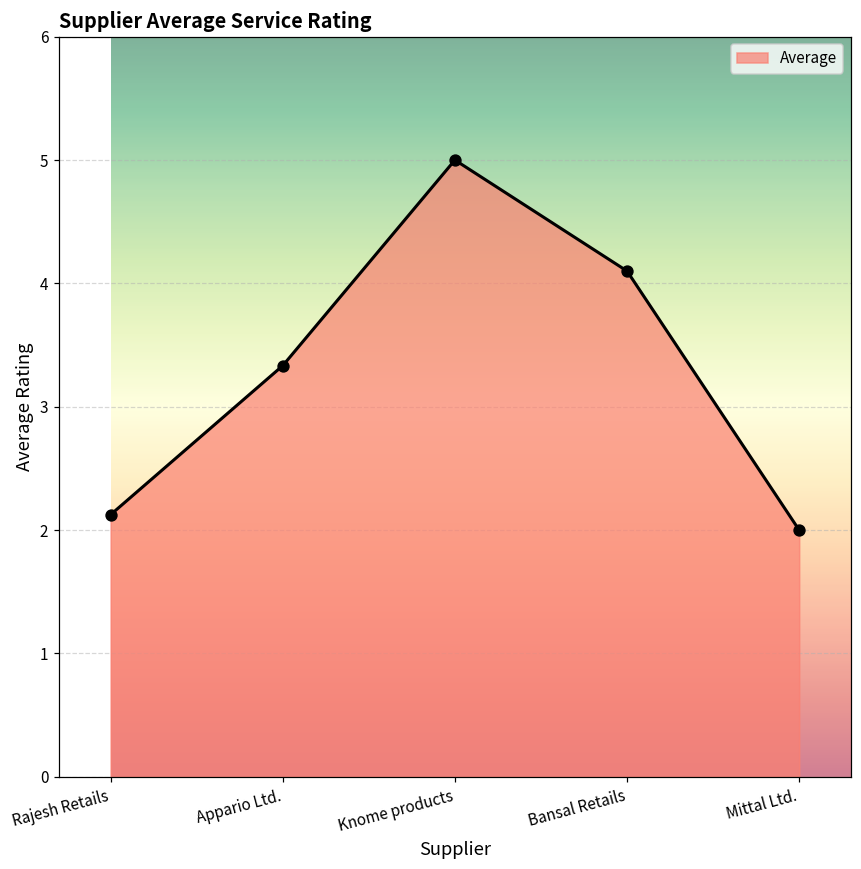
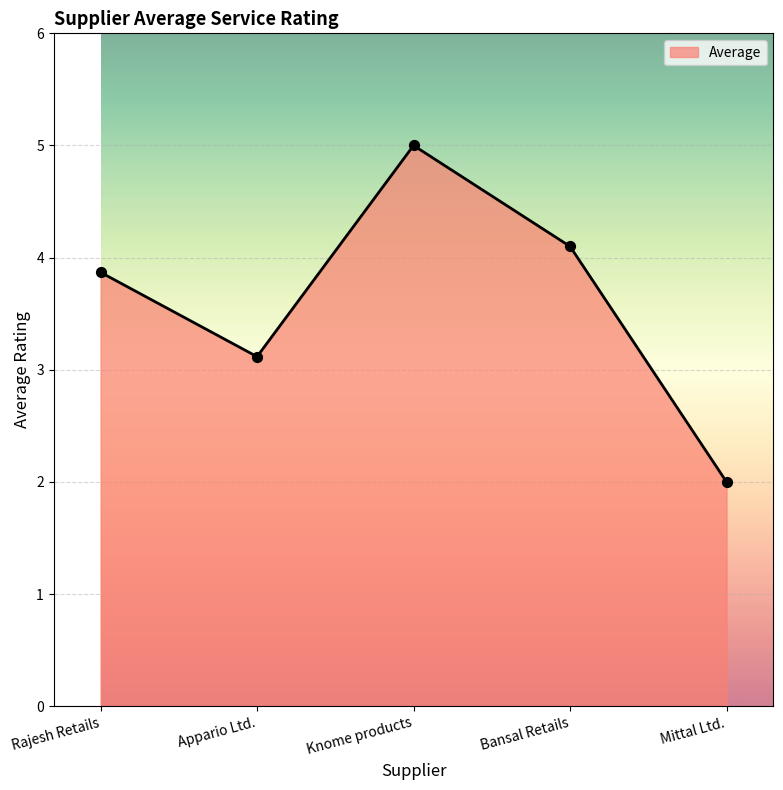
  {
-   "Rajesh Retails": 2.13,
-   "Appario Ltd.": 3.33,
+   "Rajesh Retails": 3.87,
+   "Appario Ltd.": 3.12,
    "Knome products": 5.00,
    "Bansal Retails": 4.10,
    "Mittal Ltd.": 2.00
  }
